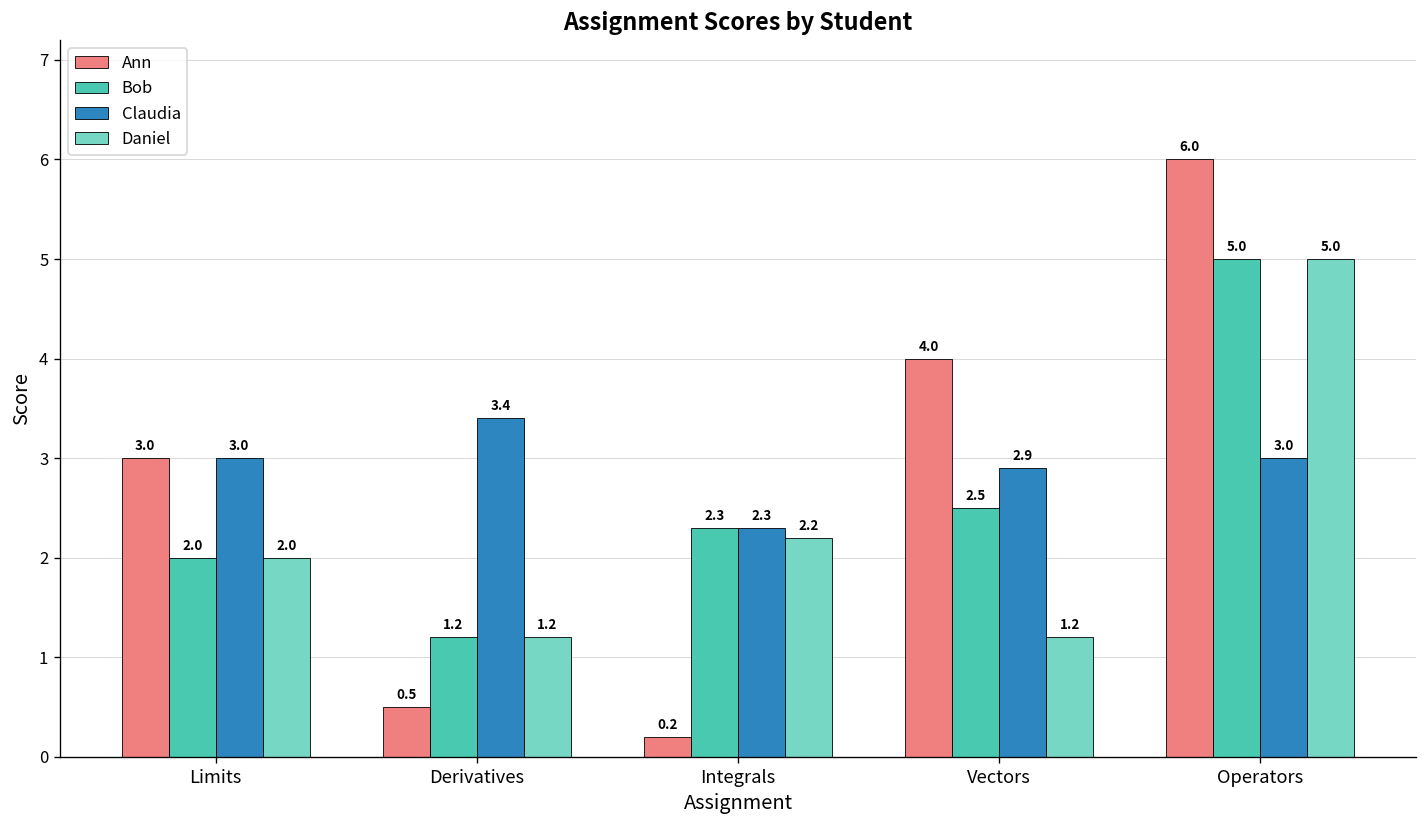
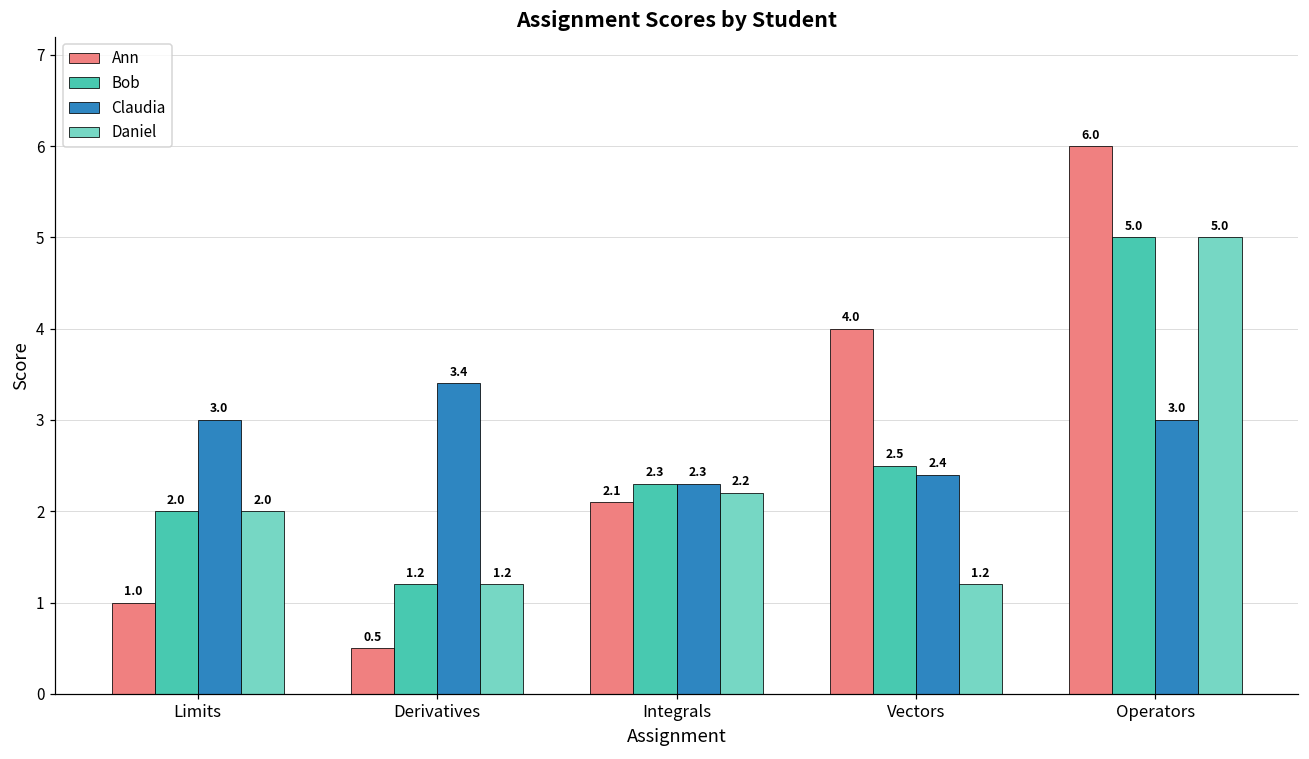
  {
    "Ann": {
-     "Limits": 3.0,
+     "Limits": 1.0,
      "Derivatives": 0.5,
-     "Integrals": 0.2,
+     "Integrals": 2.1,
      "Vectors": 4.0,
      "Operators": 6.0
    },
    "Claudia": {
      "Limits": 3.0,
      "Derivatives": 3.4,
      "Integrals": 2.3,
-     "Vectors": 2.9,
+     "Vectors": 2.4,
      "Operators": 3.0
    }
  }
